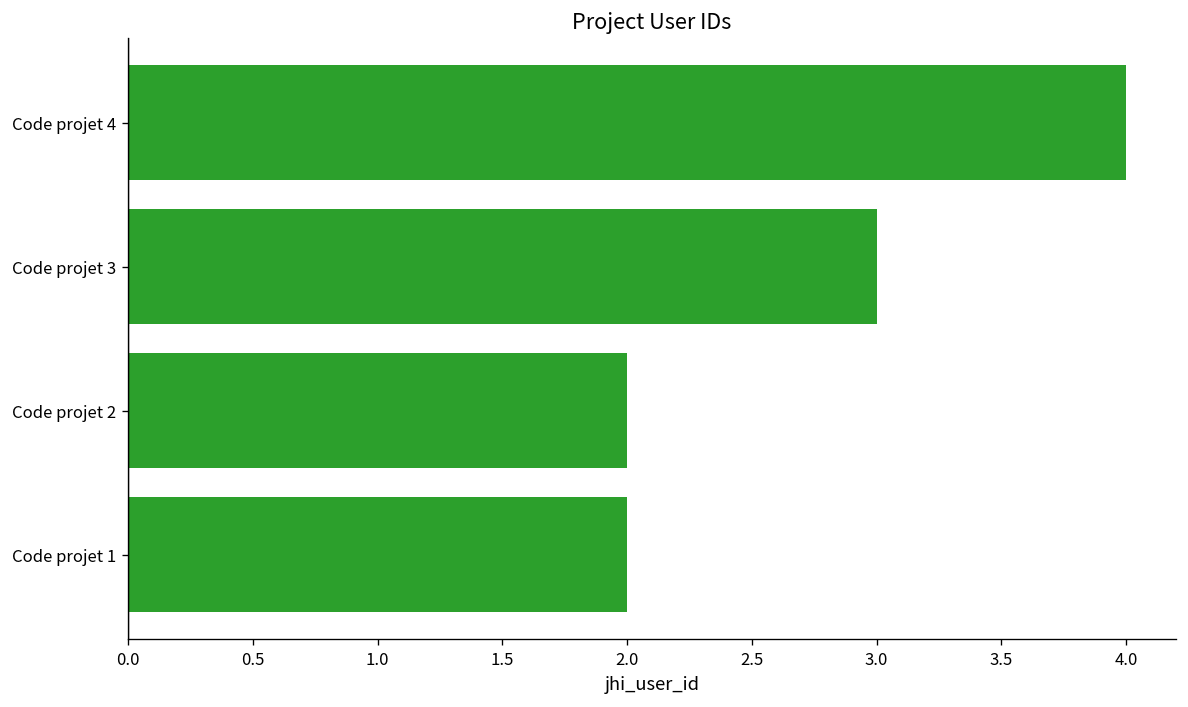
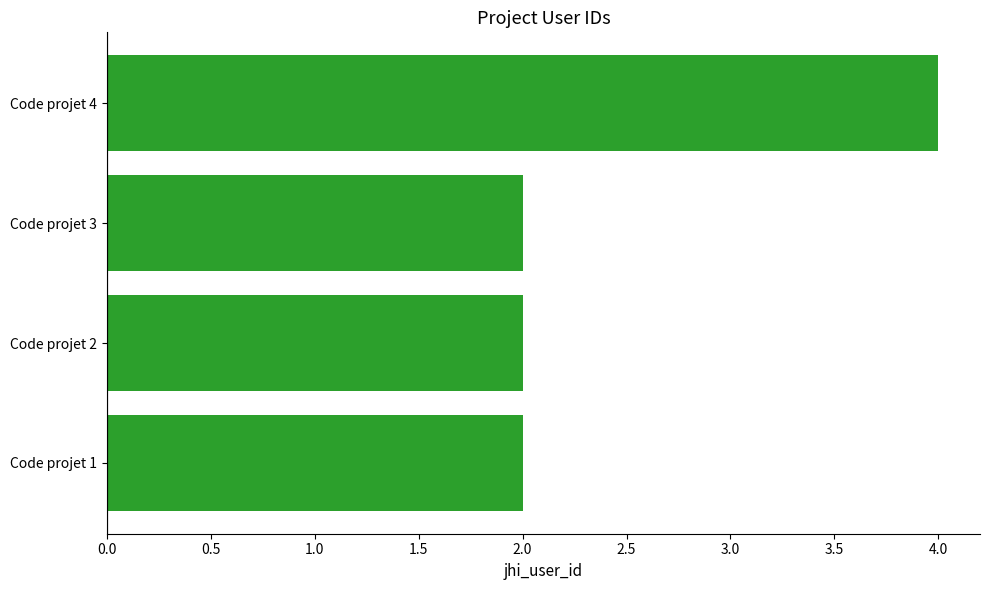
  {
    "Code projet 4": 4,
-   "Code projet 3": 3,
+   "Code projet 3": 2,
    "Code projet 2": 2,
    "Code projet 1": 2
  }
